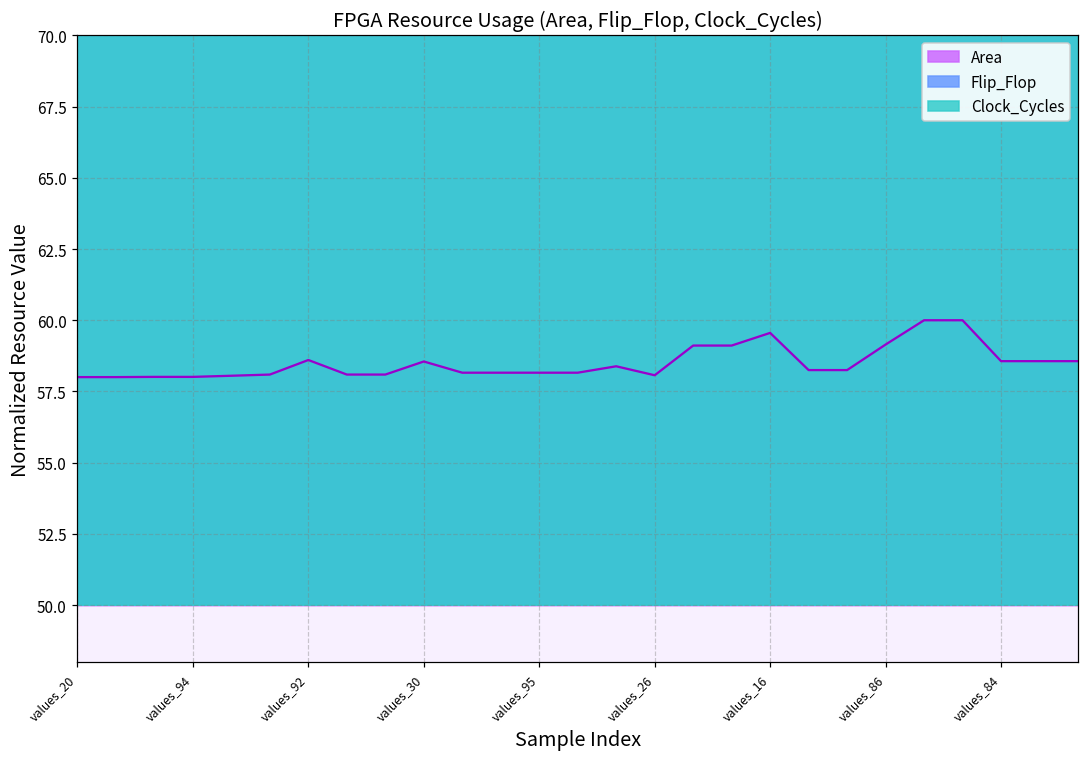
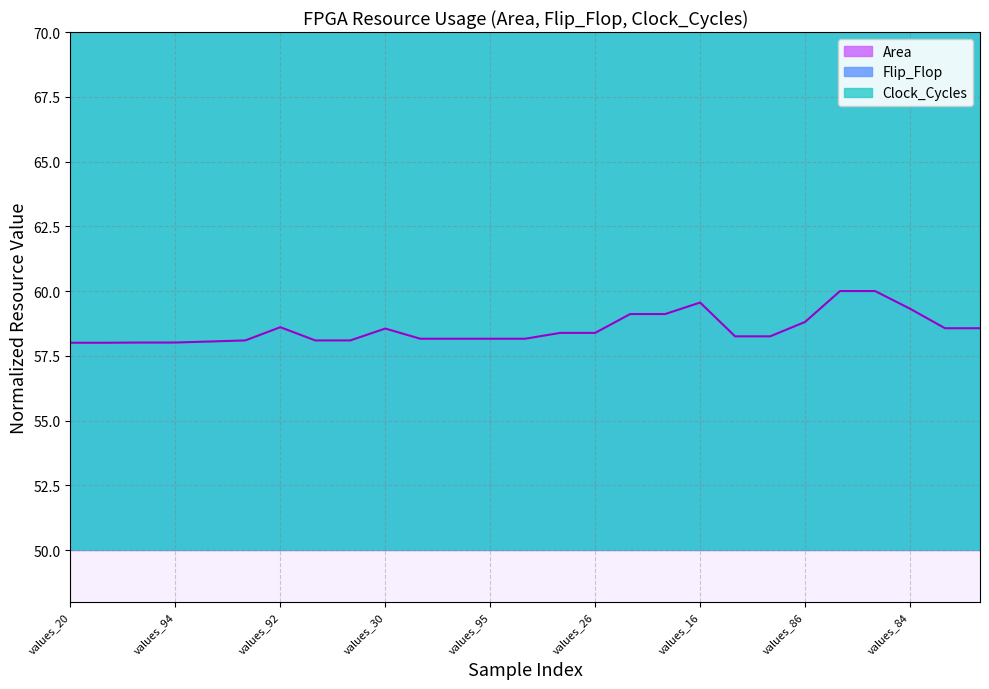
  {
    "Area": {
      "values_20": 58.0,
      "values_94": 58.0,
      "values_92": 58.6,
      "values_30": 58.6,
      "values_95": 58.2,
-     "values_26": 58.1,
+     "values_26": 58.4,
      "values_16": 59.6,
-     "values_86": 59.1,
-     "values_84": 58.6
+     "values_86": 58.8,
+     "values_84": 59.3
    }
  }
